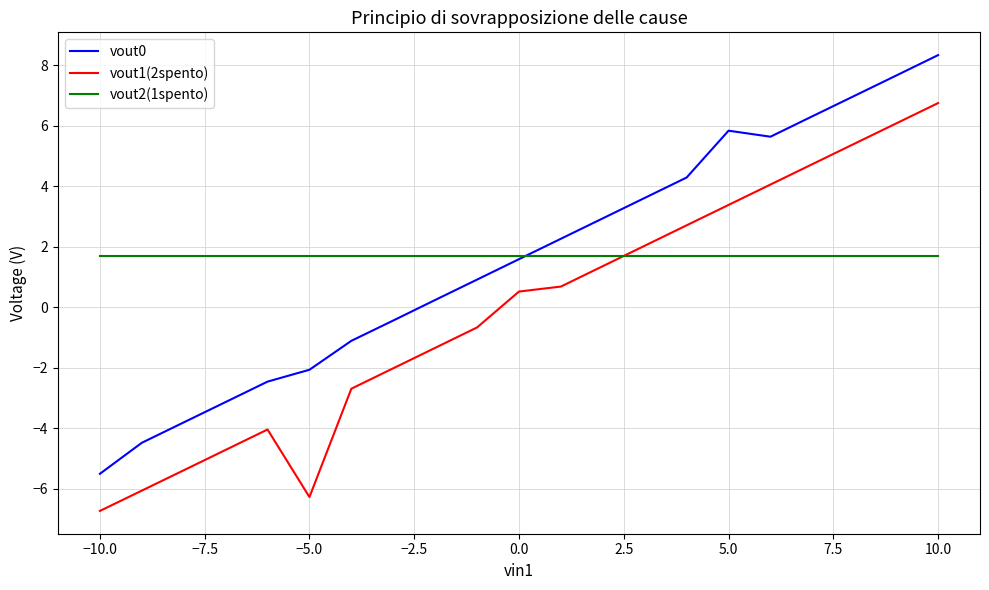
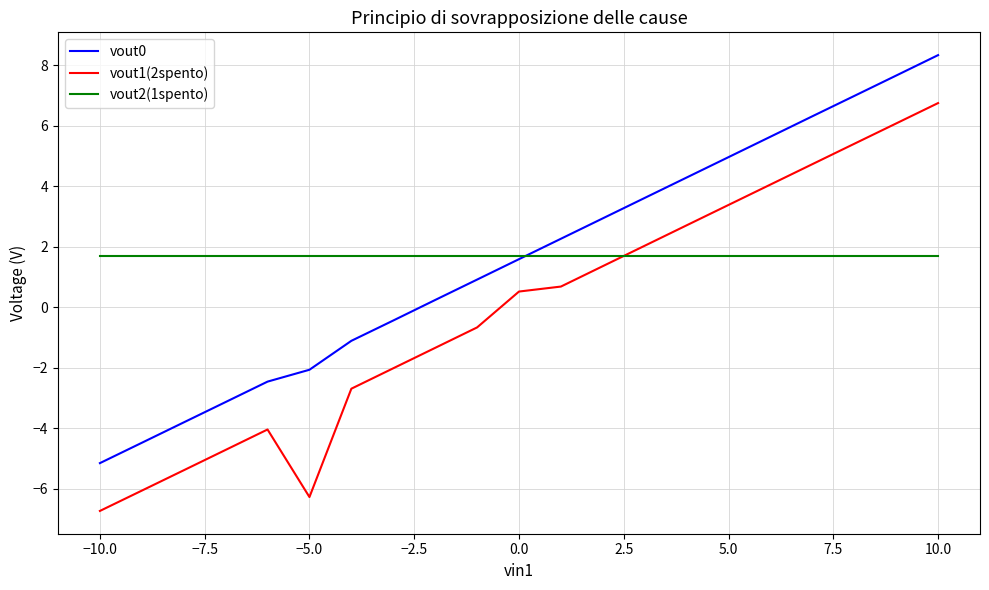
  {
    "vout0": {
-     "−10.0": -5.5,
+     "−10.0": -5.2,
      "−5.0": -2.1,
      "0.0": 1.6,
-     "5.0": 5.8,
+     "5.0": 5.0,
      "10.0": 8.3
    },
    "vout1(2spento)": {
      "−10.0": -6.7,
      "−5.0": -6.3,
      "0.0": 0.5,
      "5.0": 3.4,
      "10.0": 6.7
    },
    "vout2(1spento)": {
      "−10.0": 1.7,
      "−5.0": 1.7,
      "0.0": 1.7,
      "5.0": 1.7,
      "10.0": 1.7
    }
  }
